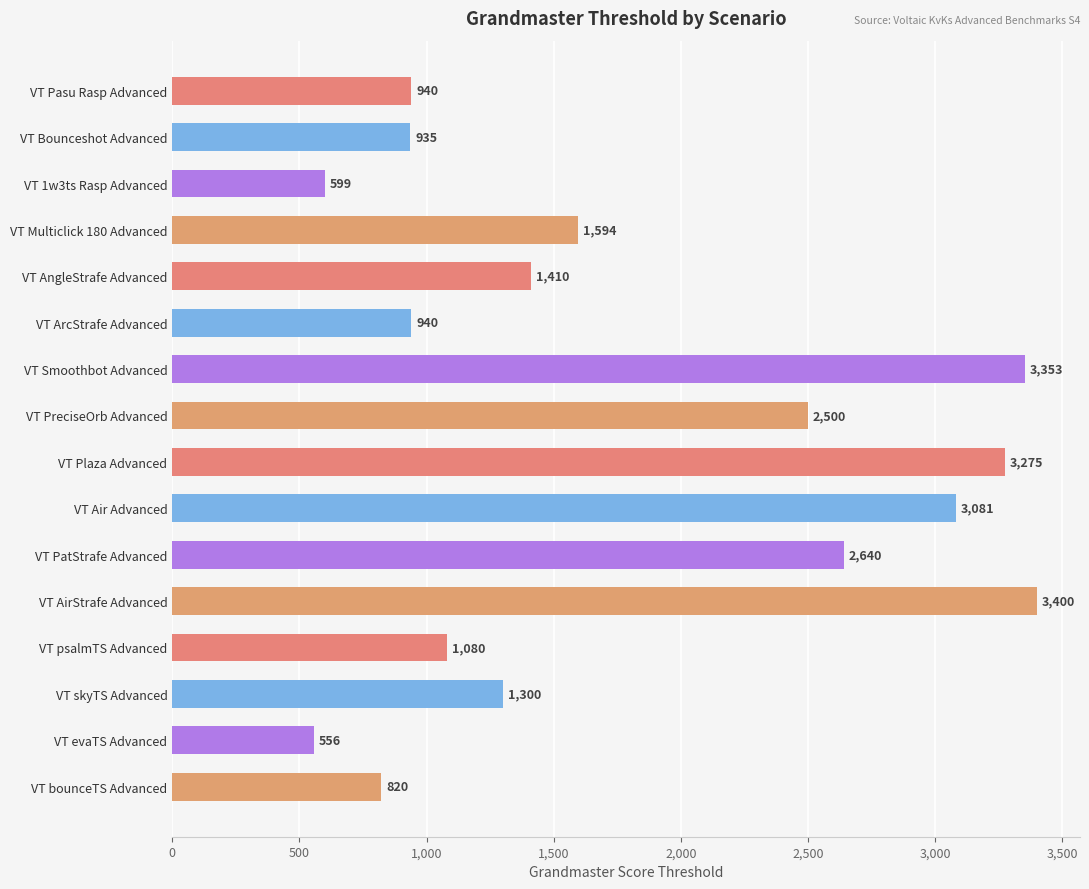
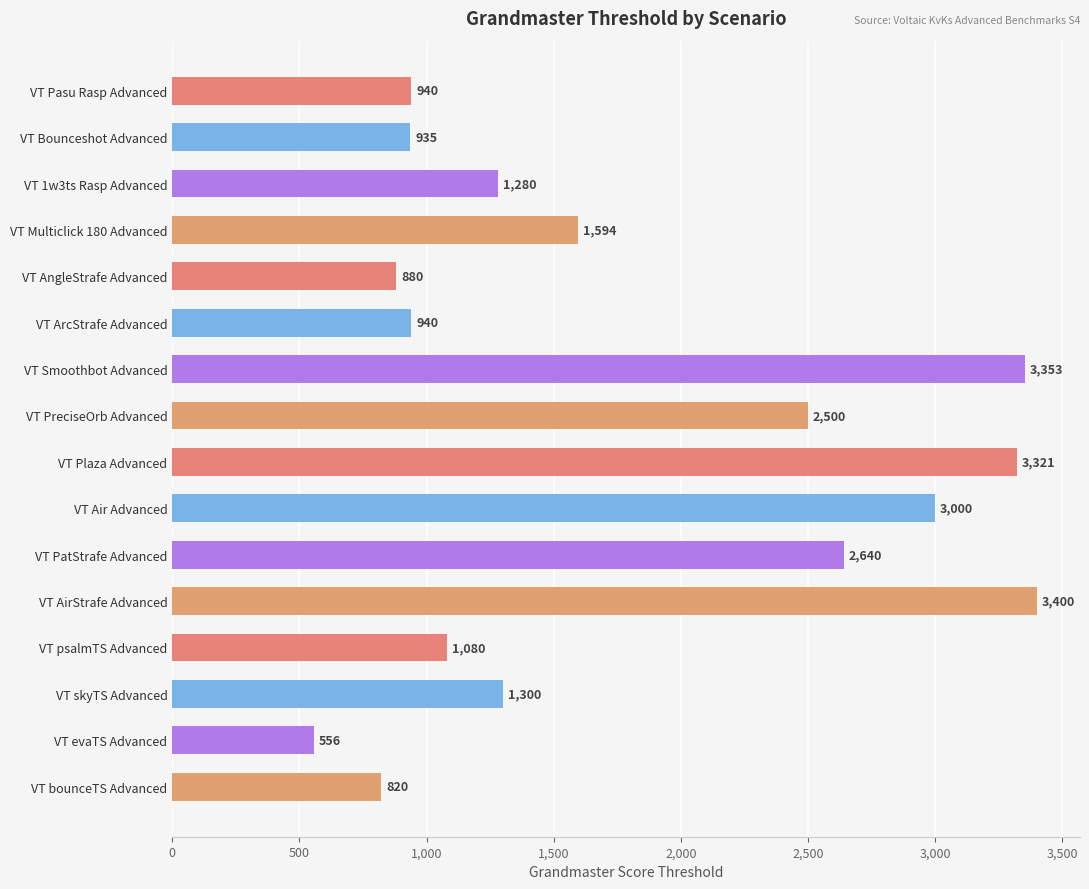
  {
    "VT Pasu Rasp Advanced": "940",
    "VT Bounceshot Advanced": "935",
-   "VT 1w3ts Rasp Advanced": "599",
+   "VT 1w3ts Rasp Advanced": "1,280",
    "VT Multiclick 180 Advanced": "1,594",
-   "VT AngleStrafe Advanced": "1,410",
+   "VT AngleStrafe Advanced": "880",
    "VT ArcStrafe Advanced": "940",
    "VT Smoothbot Advanced": "3,353",
    "VT PreciseOrb Advanced": "2,500",
-   "VT Plaza Advanced": "3,275",
-   "VT Air Advanced": "3,081",
+   "VT Plaza Advanced": "3,321",
+   "VT Air Advanced": "3,000",
    "VT PatStrafe Advanced": "2,640",
    "VT AirStrafe Advanced": "3,400",
    "VT psalmTS Advanced": "1,080",
    "VT skyTS Advanced": "1,300",
    "VT evaTS Advanced": "556",
    "VT bounceTS Advanced": "820"
  }
